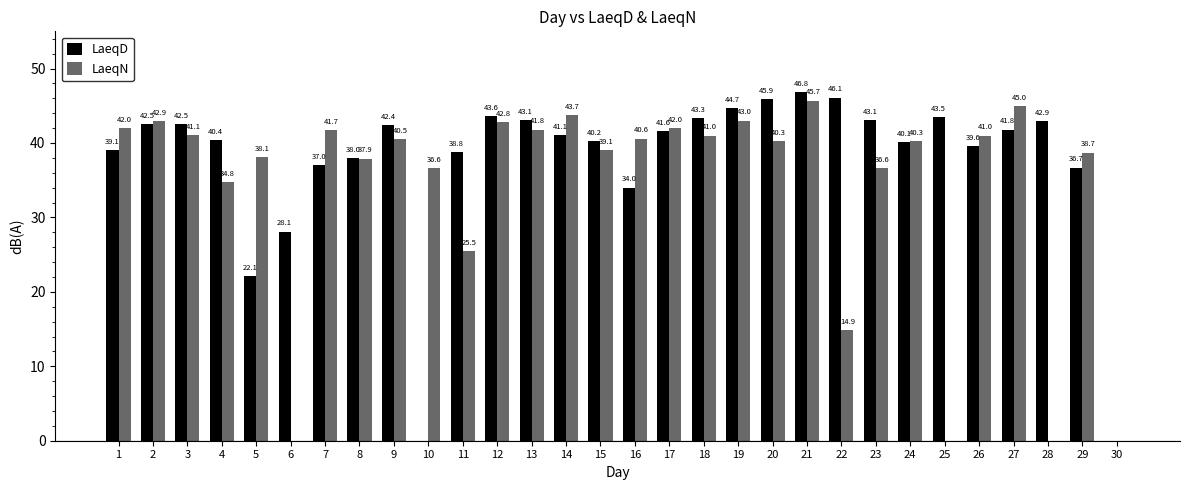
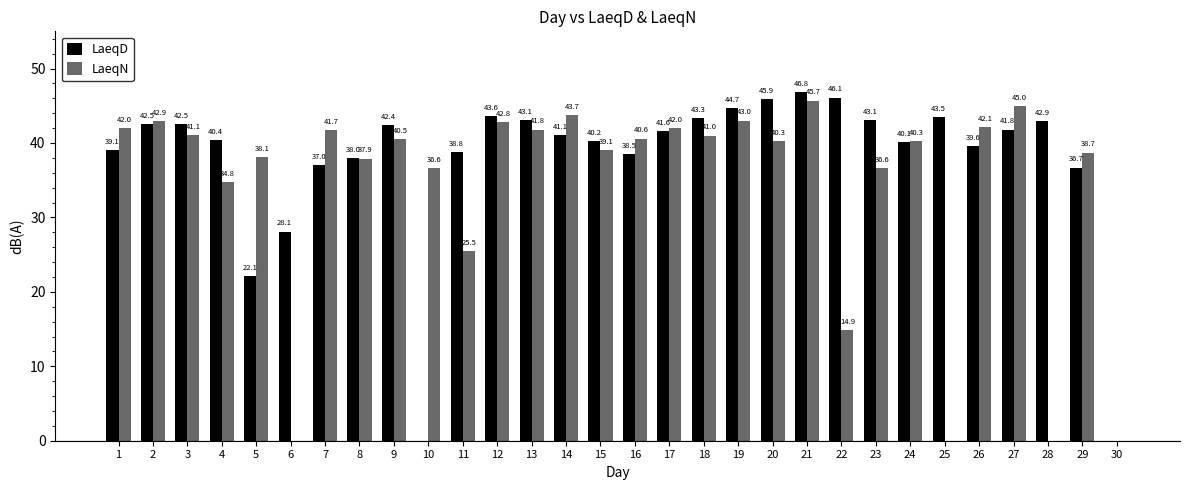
  {
    "LaeqD": {
      "1": 39.1,
      "2": 42.5,
      "3": 42.5,
      "4": 40.4,
      "5": 22.1,
      "6": 28.1,
      "7": 37.0,
      "9": 42.4,
      "11": 38.8,
      "12": 43.6,
      "13": 43.1,
      "14": 41.1,
      "15": 40.2,
-     "16": 34.0,
+     "16": 38.5,
      "17": 41.6,
      "18": 43.3,
      "19": 44.7,
      "20": 45.9,
      "21": 46.8,
      "22": 46.1,
      "23": 43.1,
      "25": 43.5,
      "26": 39.6,
      "27": 41.8,
      "28": 42.9,
      "29": 36.7
    },
    "LaeqN": {
      "1": 42.0,
      "2": 42.9,
      "3": 41.1,
      "4": 34.8,
      "5": 38.1,
      "7": 41.7,
      "9": 40.5,
      "10": 36.6,
      "11": 25.5,
      "12": 42.8,
      "13": 41.8,
      "14": 43.7,
      "15": 39.1,
      "16": 40.6,
      "17": 42.0,
      "18": 41.0,
      "19": 43.0,
      "20": 40.3,
      "21": 45.7,
      "22": 14.9,
      "23": 36.6,
-     "26": 41.0,
+     "26": 42.1,
      "27": 45.0,
      "29": 38.7
    }
  }
